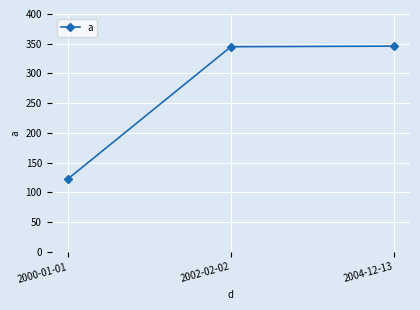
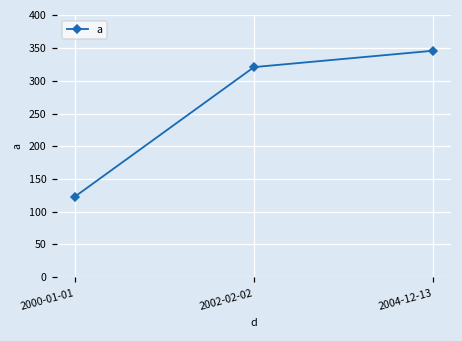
  {
    "2000-01-01": 120,
-   "2002-02-02": 350,
+   "2002-02-02": 320,
    "2004-12-13": 350
  }
